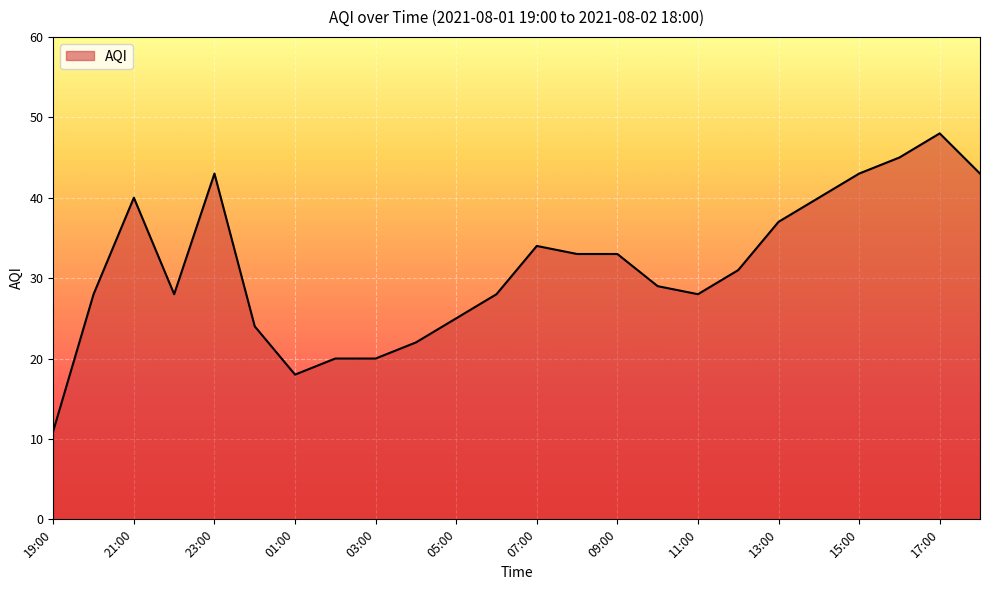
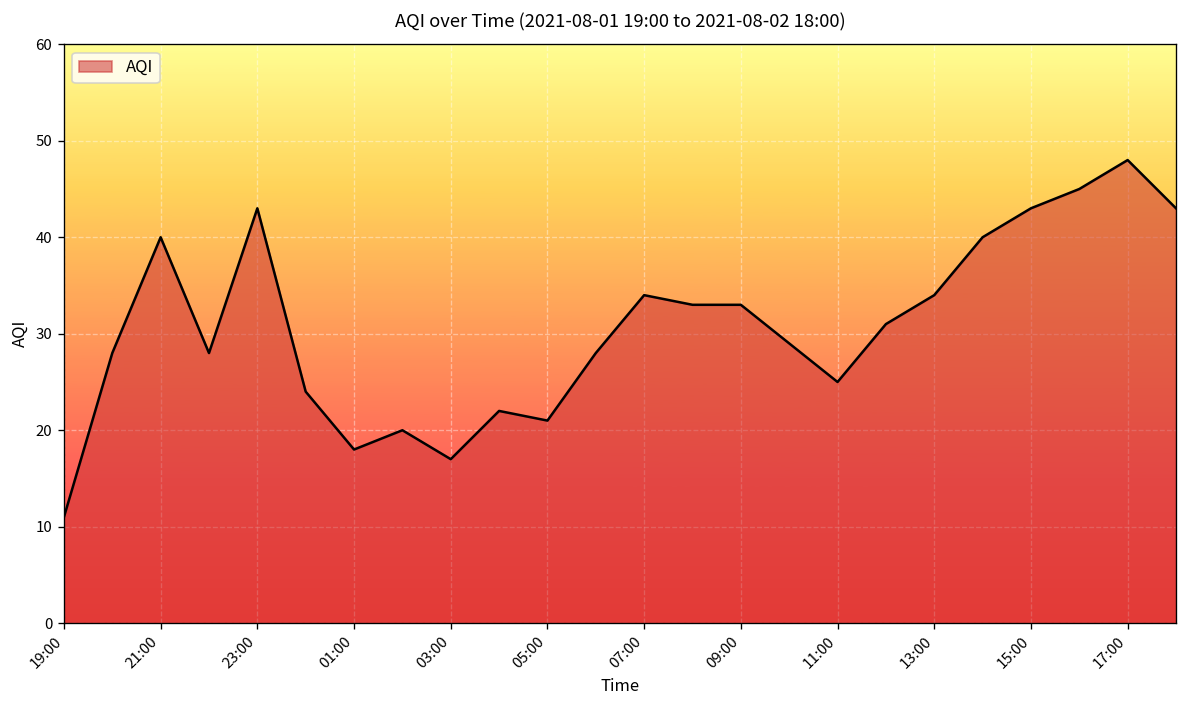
  {
    "19:00": 11,
    "21:00": 40,
    "23:00": 43,
    "01:00": 18,
-   "03:00": 20,
-   "05:00": 25,
+   "03:00": 17,
+   "05:00": 21,
    "07:00": 34,
    "09:00": 33,
-   "11:00": 28,
-   "13:00": 37,
+   "11:00": 25,
+   "13:00": 34,
    "15:00": 43,
    "17:00": 48
  }
